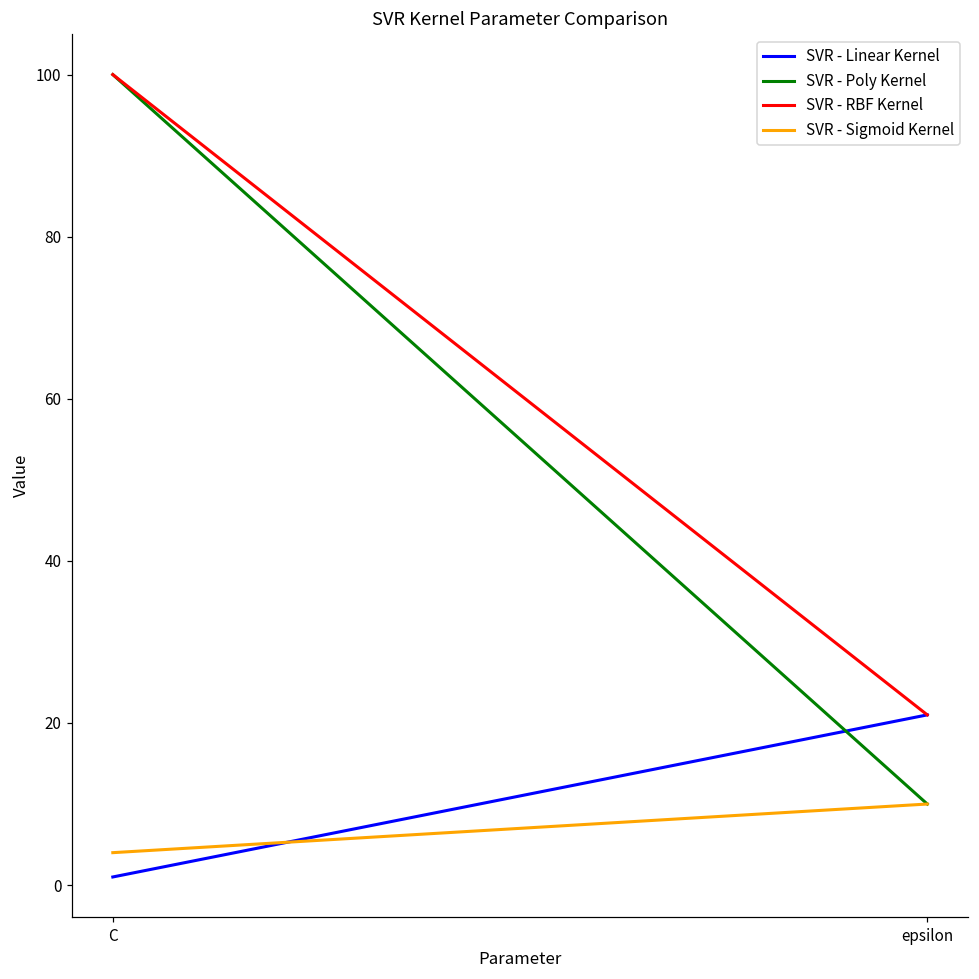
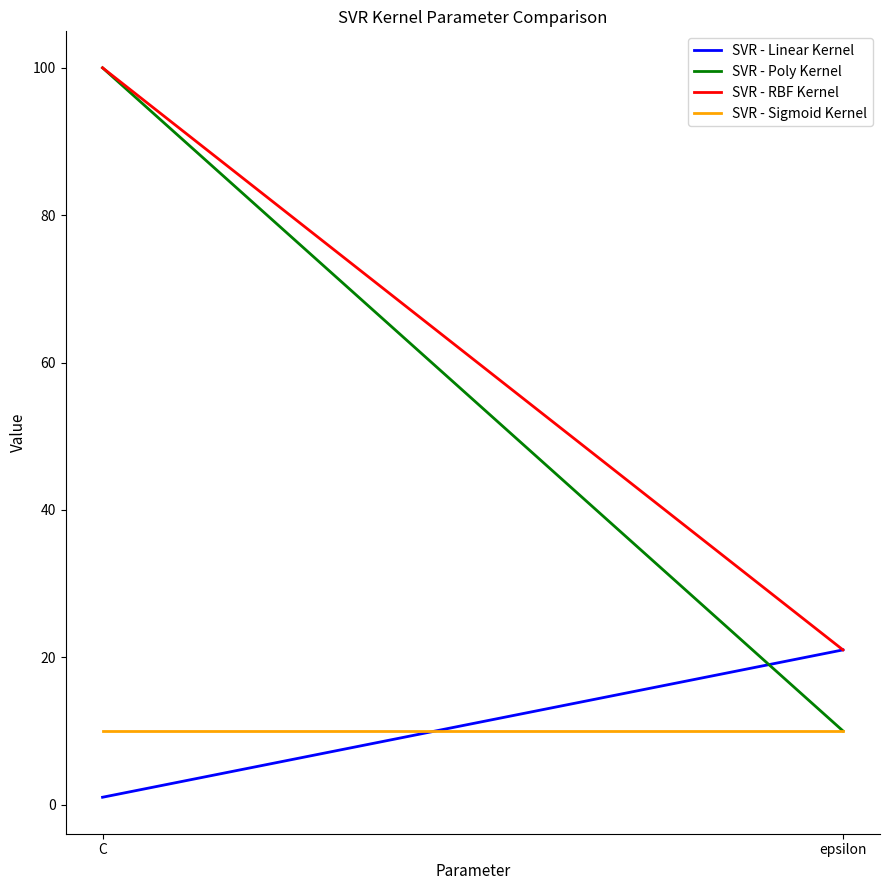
  {
    "SVR - Linear Kernel": {
      "C": 1
    },
    "SVR - Sigmoid Kernel": {
-     "C": 4
+     "C": 10
    }
  }
